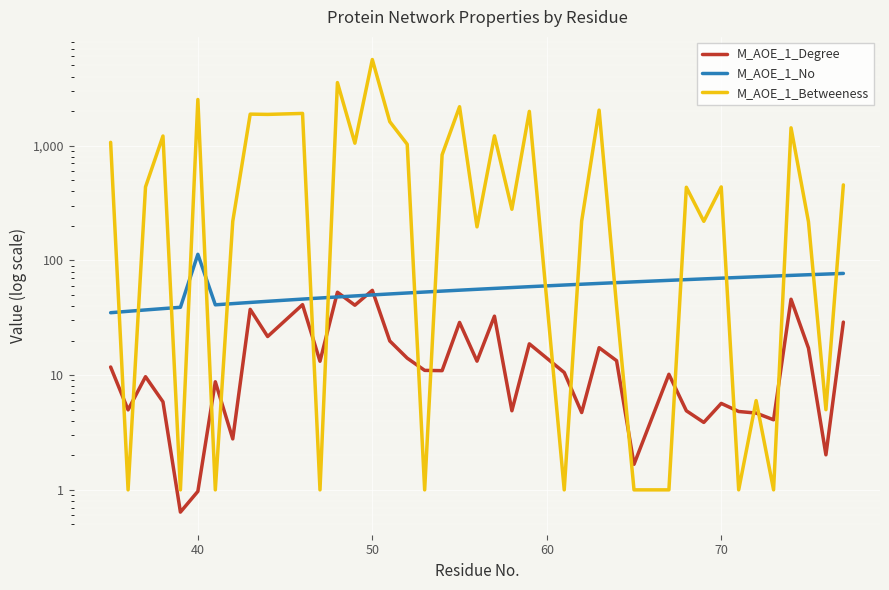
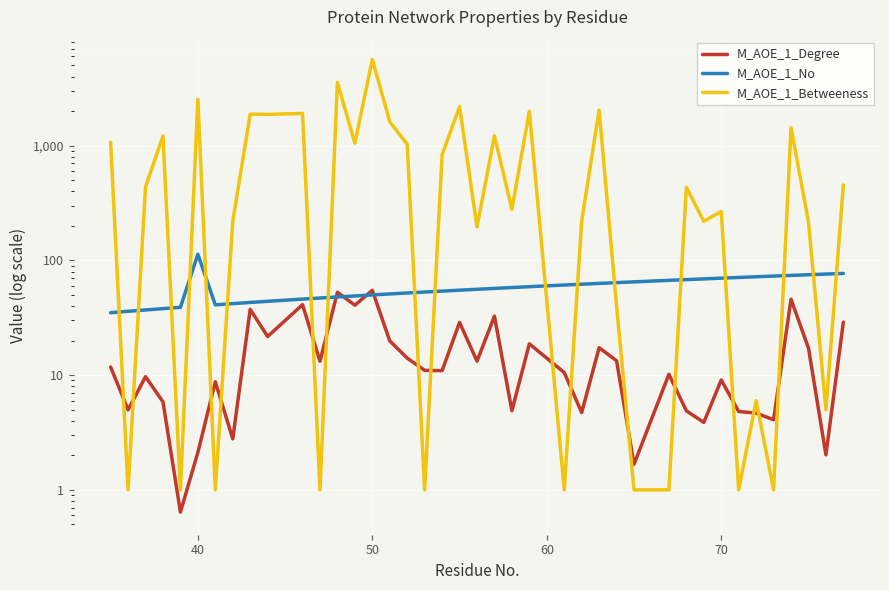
  {
    "M_AOE_1_Degree": {
-     "40": "1.0",
+     "40": "2.1",
      "50": "50",
-     "70": "6"
+     "70": "9"
    },
    "M_AOE_1_No": {
      "40": "110",
      "50": "50",
      "70": "70"
    },
    "M_AOE_1_Betweeness": {
      "40": "2,500",
      "50": "6,000",
-     "70": "440"
+     "70": "270"
    }
  }
